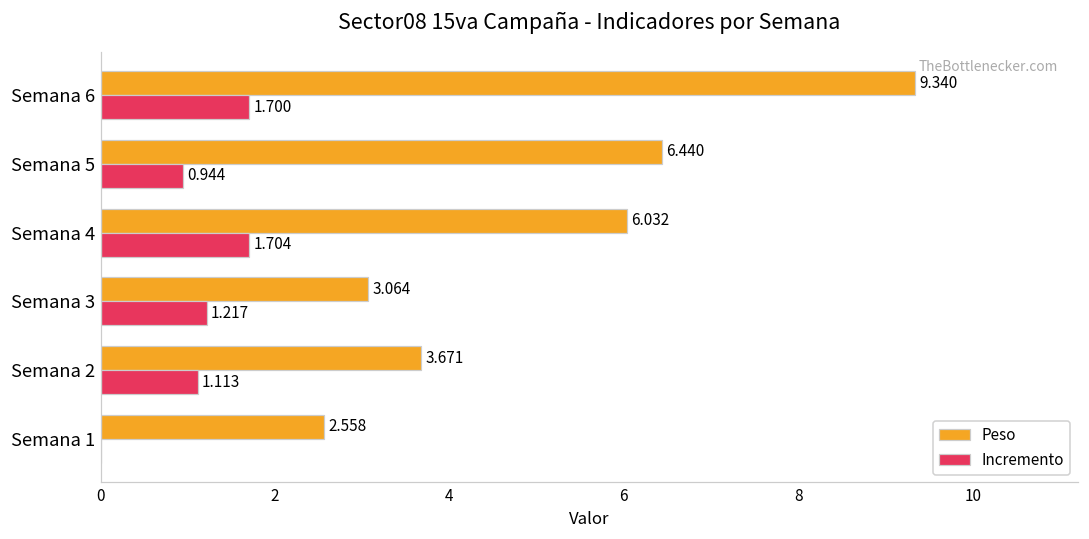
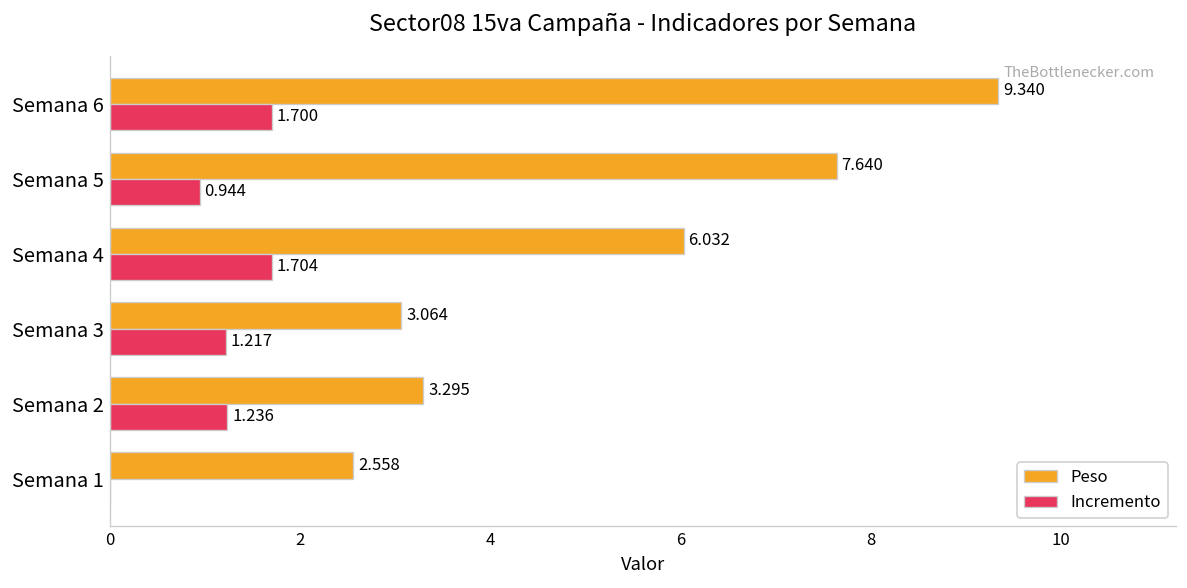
  {
    "Peso": {
      "Semana 6": 9.340,
-     "Semana 5": 6.440,
+     "Semana 5": 7.640,
      "Semana 4": 6.032,
      "Semana 3": 3.064,
-     "Semana 2": 3.671,
+     "Semana 2": 3.295,
      "Semana 1": 2.558
    },
    "Incremento": {
      "Semana 6": 1.700,
      "Semana 5": 0.944,
      "Semana 4": 1.704,
      "Semana 3": 1.217,
-     "Semana 2": 1.113
+     "Semana 2": 1.236
    }
  }
